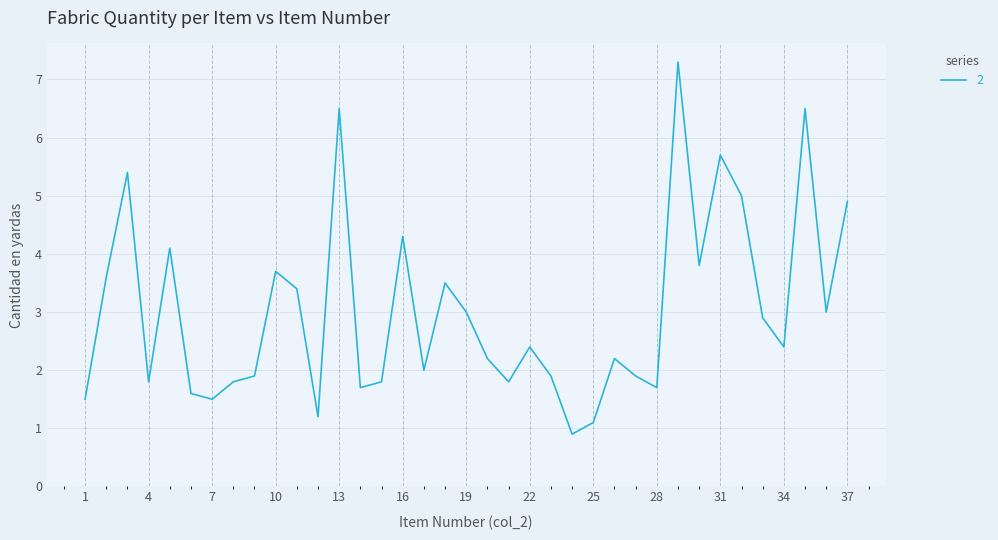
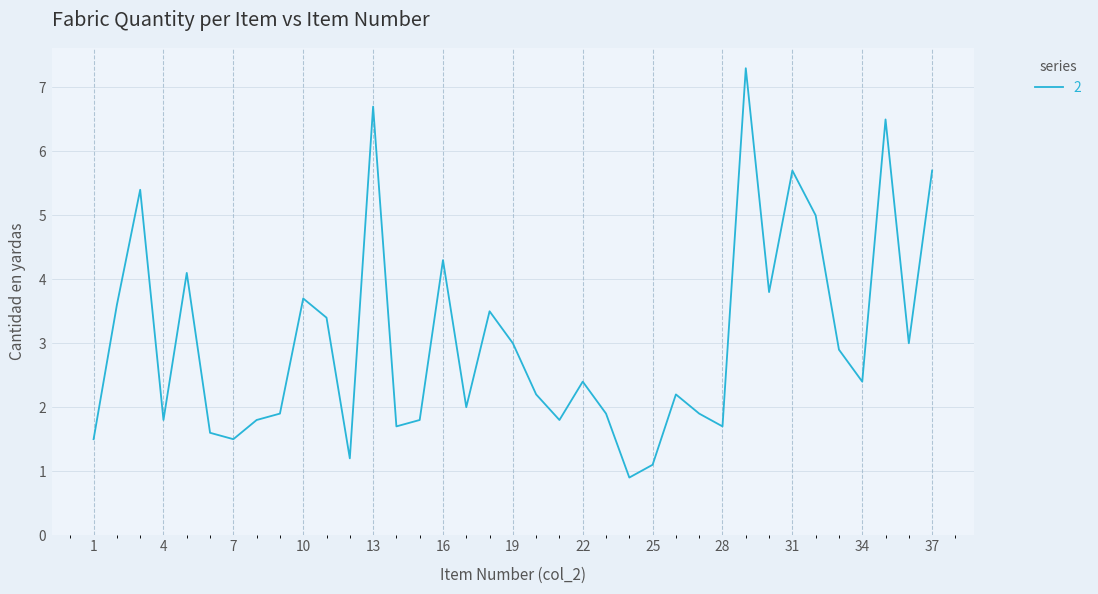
  {
    "1": 1.5,
    "4": 1.8,
    "7": 1.5,
    "10": 3.7,
-   "13": 6.5,
+   "13": 6.7,
    "16": 4.3,
    "19": 3.0,
    "22": 2.4,
    "25": 1.1,
    "28": 1.7,
    "31": 5.7,
    "34": 2.4,
-   "37": 4.9
+   "37": 5.7
  }
